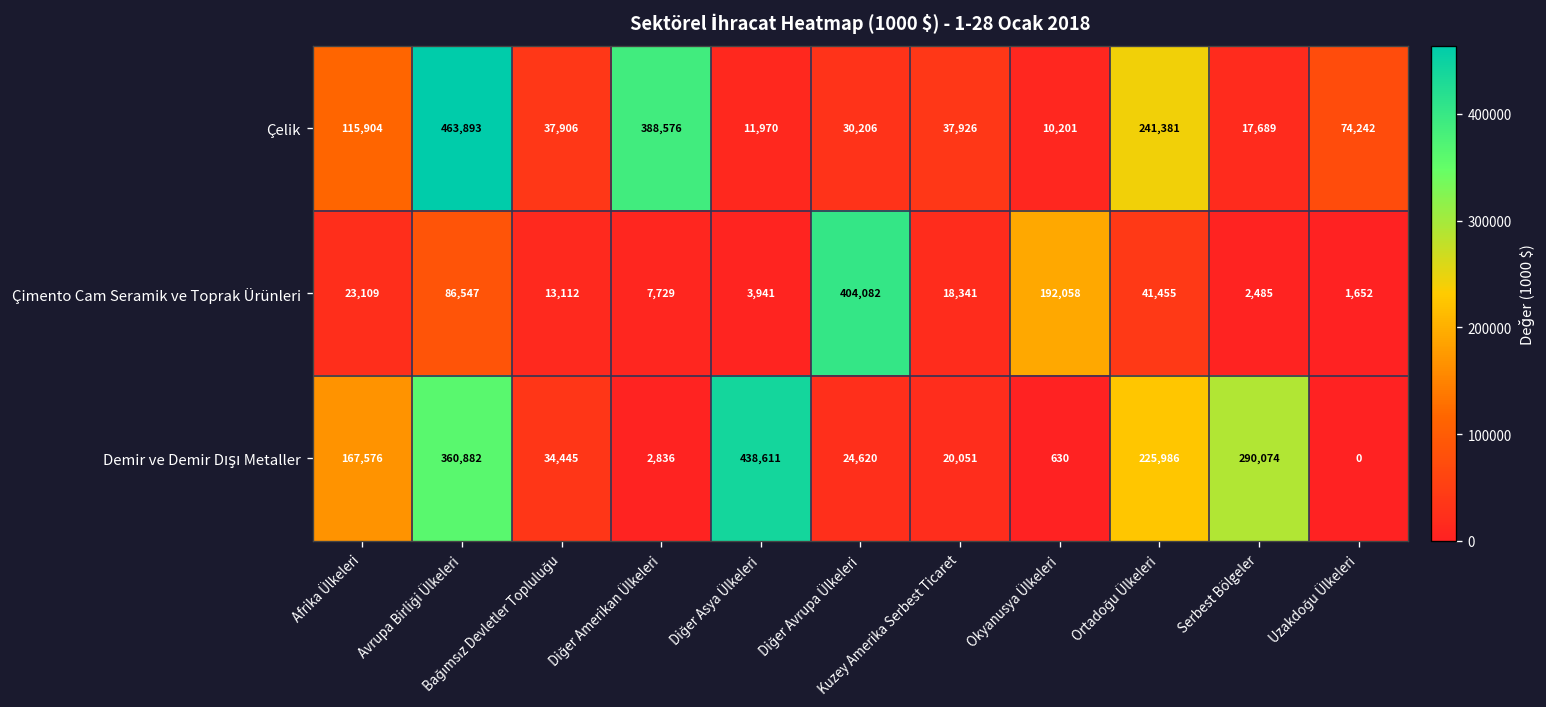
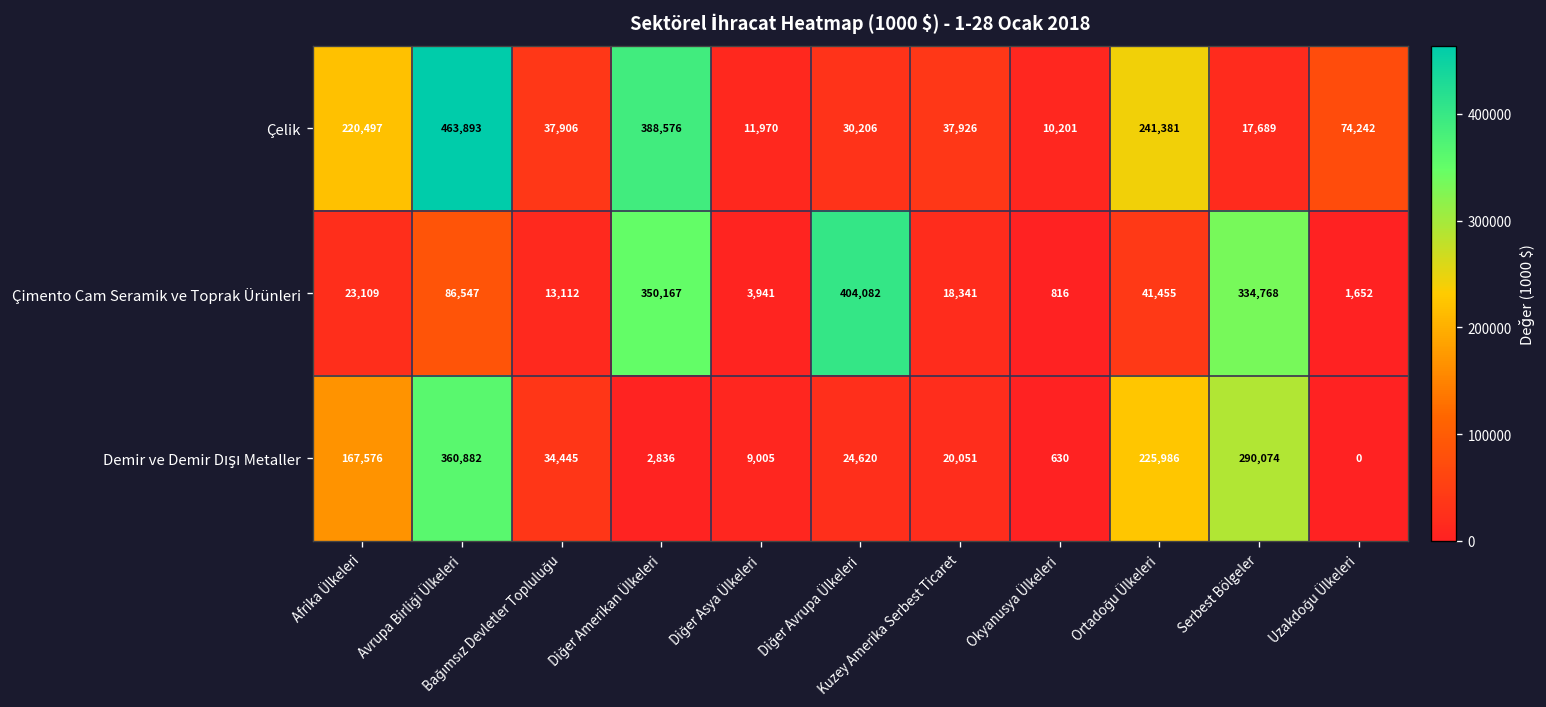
  {
    "Çelik": {
-     "Afrika Ülkeleri": "115,904",
+     "Afrika Ülkeleri": "220,497",
      "Avrupa Birliği Ülkeleri": "463,893",
      "Bağımsız Devletler Topluluğu": "37,906",
      "Diğer Amerikan Ülkeleri": "388,576",
      "Diğer Asya Ülkeleri": "11,970",
      "Diğer Avrupa Ülkeleri": "30,206",
      "Kuzey Amerika Serbest Ticaret": "37,926",
      "Okyanusya Ülkeleri": "10,201",
      "Ortadoğu Ülkeleri": "241,381",
      "Serbest Bölgeler": "17,689",
      "Uzakdoğu Ülkeleri": "74,242"
    },
    "Çimento Cam Seramik ve Toprak Ürünleri": {
      "Afrika Ülkeleri": "23,109",
      "Avrupa Birliği Ülkeleri": "86,547",
      "Bağımsız Devletler Topluluğu": "13,112",
-     "Diğer Amerikan Ülkeleri": "7,729",
+     "Diğer Amerikan Ülkeleri": "350,167",
      "Diğer Asya Ülkeleri": "3,941",
      "Diğer Avrupa Ülkeleri": "404,082",
      "Kuzey Amerika Serbest Ticaret": "18,341",
-     "Okyanusya Ülkeleri": "192,058",
+     "Okyanusya Ülkeleri": "816",
      "Ortadoğu Ülkeleri": "41,455",
-     "Serbest Bölgeler": "2,485",
+     "Serbest Bölgeler": "334,768",
      "Uzakdoğu Ülkeleri": "1,652"
    },
    "Demir ve Demir Dışı Metaller": {
      "Afrika Ülkeleri": "167,576",
      "Avrupa Birliği Ülkeleri": "360,882",
      "Bağımsız Devletler Topluluğu": "34,445",
      "Diğer Amerikan Ülkeleri": "2,836",
-     "Diğer Asya Ülkeleri": "438,611",
+     "Diğer Asya Ülkeleri": "9,005",
      "Diğer Avrupa Ülkeleri": "24,620",
      "Kuzey Amerika Serbest Ticaret": "20,051",
      "Okyanusya Ülkeleri": "630",
      "Ortadoğu Ülkeleri": "225,986",
      "Serbest Bölgeler": "290,074",
      "Uzakdoğu Ülkeleri": "0"
    }
  }
